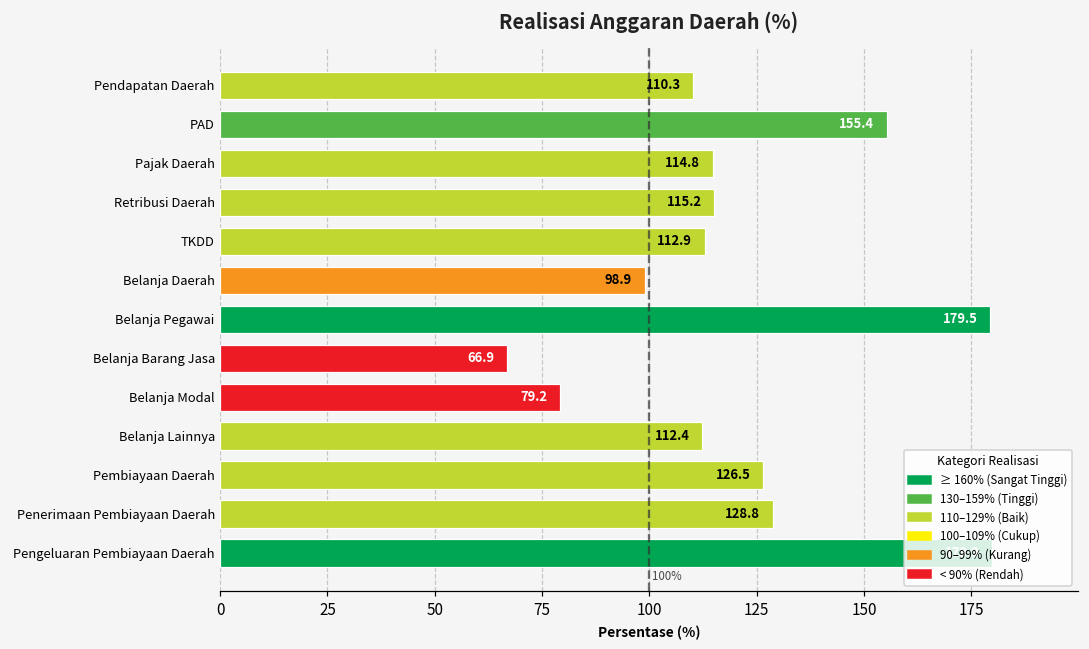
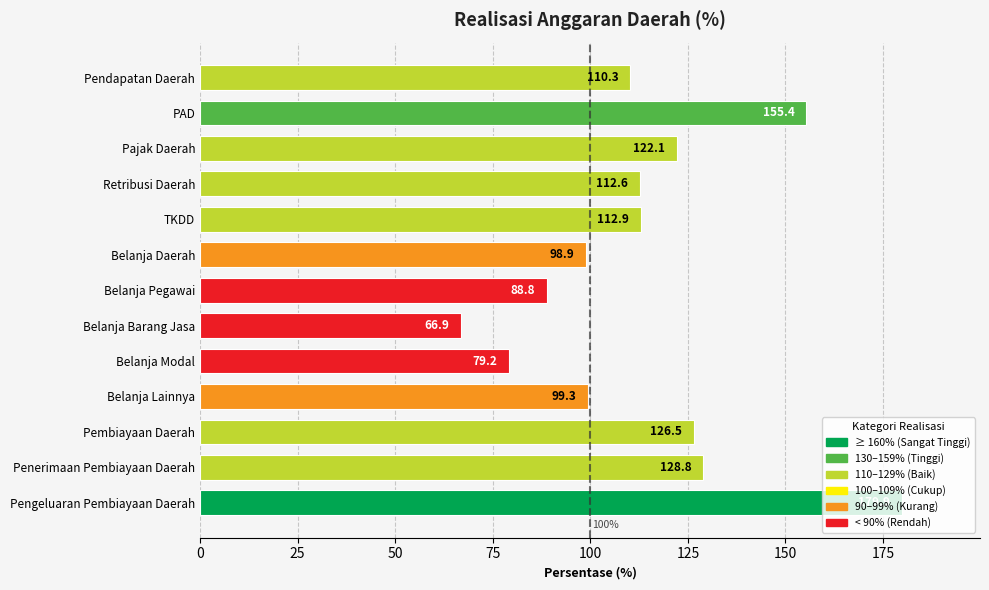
  {
    "Pendapatan Daerah": 110.3,
    "PAD": 155.4,
-   "Pajak Daerah": 114.8,
-   "Retribusi Daerah": 115.2,
+   "Pajak Daerah": 122.1,
+   "Retribusi Daerah": 112.6,
    "TKDD": 112.9,
    "Belanja Daerah": 98.9,
-   "Belanja Pegawai": 179.5,
+   "Belanja Pegawai": 88.8,
    "Belanja Barang Jasa": 66.9,
    "Belanja Modal": 79.2,
-   "Belanja Lainnya": 112.4,
+   "Belanja Lainnya": 99.3,
    "Pembiayaan Daerah": 126.5,
    "Penerimaan Pembiayaan Daerah": 128.8
  }
